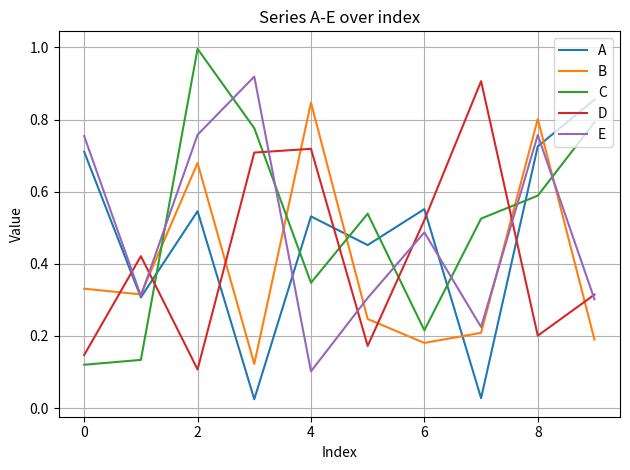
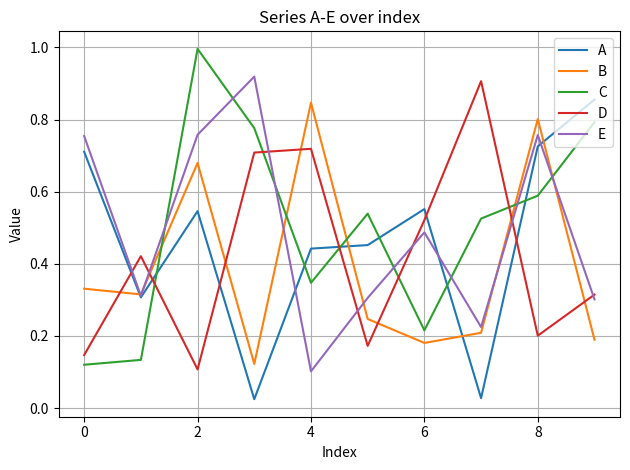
  {
    "A": {
      "0": 0.71,
      "2": 0.55,
-     "4": 0.53,
+     "4": 0.44,
      "6": 0.55,
      "8": 0.73
    },
    "B": {
      "0": 0.33,
      "2": 0.68,
      "4": 0.85,
      "6": 0.18,
      "8": 0.80
    },
    "C": {
      "0": 0.12,
      "2": 1.00,
      "4": 0.35,
      "6": 0.22,
      "8": 0.59
    },
    "D": {
      "0": 0.15,
      "2": 0.11,
      "4": 0.72,
      "6": 0.52,
      "8": 0.20
    },
    "E": {
      "0": 0.75,
      "2": 0.76,
      "4": 0.10,
      "6": 0.49,
      "8": 0.76
    }
  }
